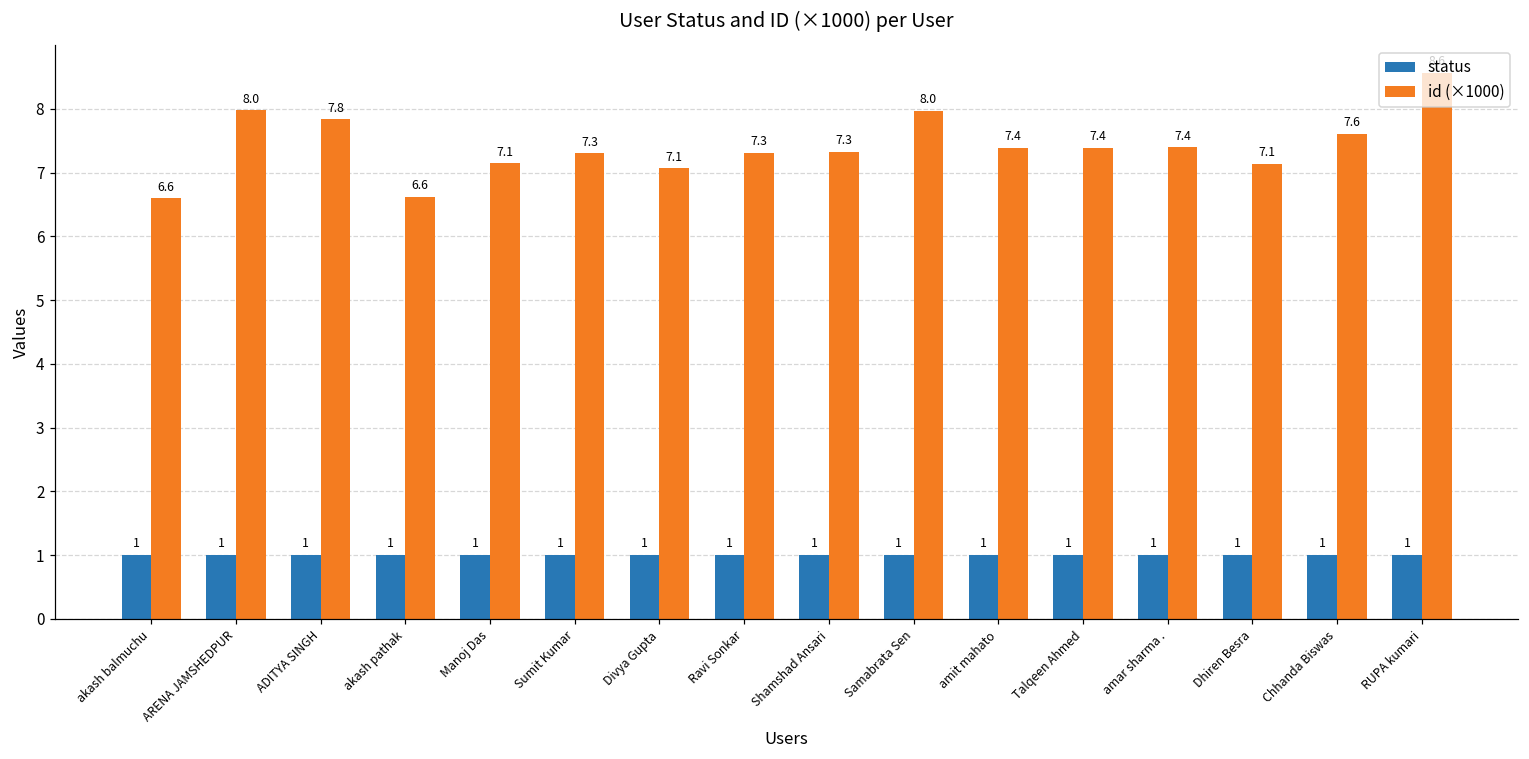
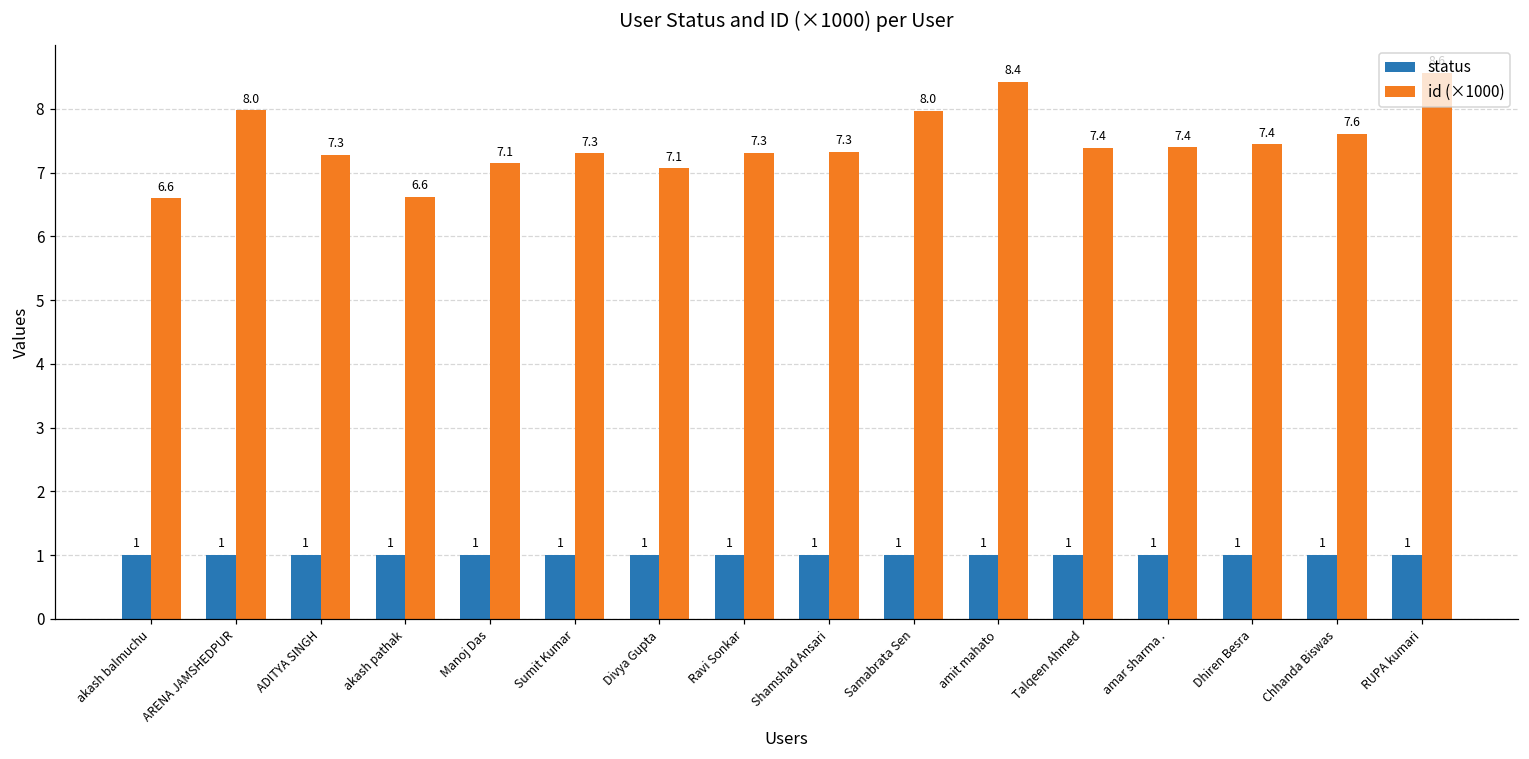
  {
    "status": {
      "akash balmuchu": 1,
      "ARENA JAMSHEDPUR": 1,
      "ADITYA SINGH": 1,
      "akash pathak": 1,
      "Manoj Das": 1,
      "Sumit Kumar": 1,
      "Divya Gupta": 1,
      "Ravi Sonkar": 1,
      "Shamshad Ansari": 1,
      "Samabrata Sen": 1,
      "amit mahato": 1,
      "Talqeen Ahmed": 1,
      "amar sharma .": 1,
      "Dhiren Besra": 1,
      "Chhanda Biswas": 1,
      "RUPA kumari": 1
    },
    "id (×1000)": {
      "akash balmuchu": 6.6,
      "ARENA JAMSHEDPUR": 8.0,
-     "ADITYA SINGH": 7.8,
+     "ADITYA SINGH": 7.3,
      "akash pathak": 6.6,
      "Manoj Das": 7.1,
      "Sumit Kumar": 7.3,
      "Divya Gupta": 7.1,
      "Ravi Sonkar": 7.3,
      "Shamshad Ansari": 7.3,
      "Samabrata Sen": 8.0,
-     "amit mahato": 7.4,
+     "amit mahato": 8.4,
      "Talqeen Ahmed": 7.4,
      "amar sharma .": 7.4,
-     "Dhiren Besra": 7.1,
+     "Dhiren Besra": 7.4,
      "Chhanda Biswas": 7.6
    }
  }
